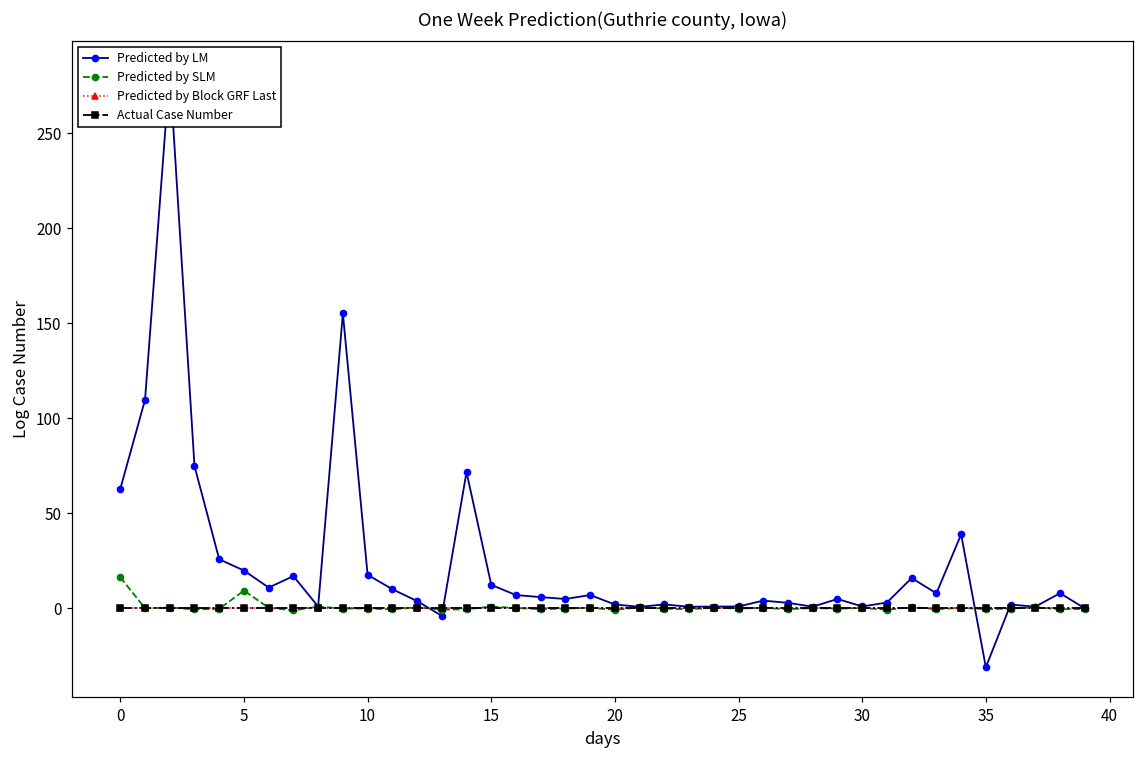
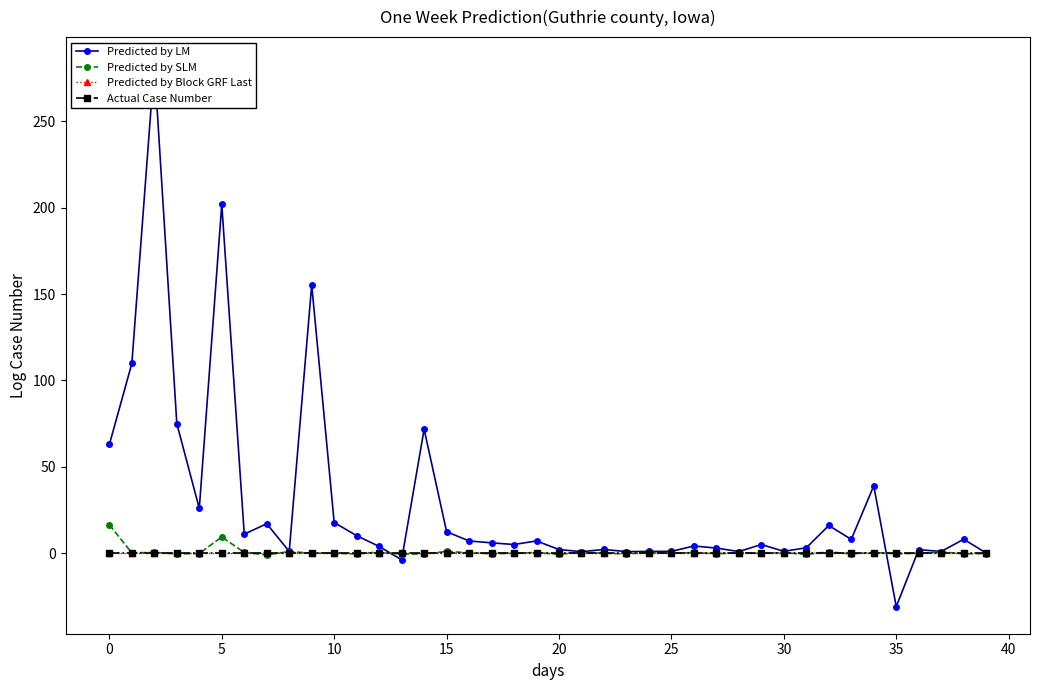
  {
    "Predicted by LM": {
      "0": 63,
-     "5": 20,
+     "5": 202,
      "10": 18,
      "15": 12,
      "20": 2,
      "35": -31
    },
    "Predicted by SLM": {
      "0": 16,
      "5": 9
    },
    "Actual Case Number": {
      "0": 0,
      "5": 0
    }
  }
